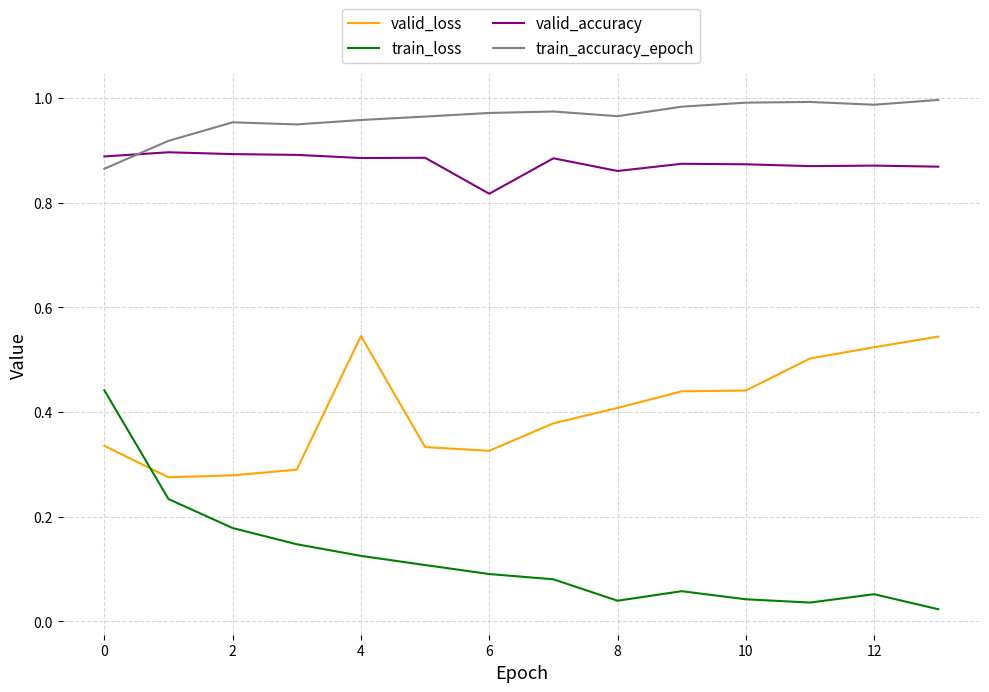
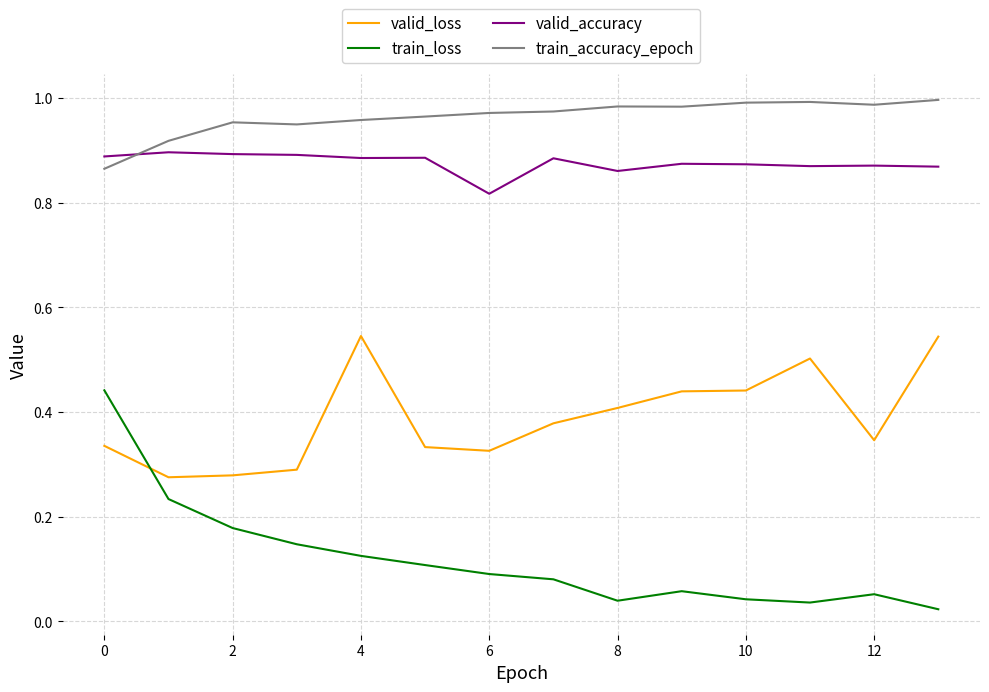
  {
    "valid_loss": {
      "0": 0.34,
      "2": 0.28,
      "4": 0.55,
      "6": 0.33,
      "8": 0.41,
      "10": 0.44,
-     "12": 0.52
+     "12": 0.35
    },
    "train_loss": {
      "0": 0.44,
      "2": 0.18,
      "4": 0.12,
      "6": 0.09,
      "8": 0.04,
      "10": 0.04,
      "12": 0.05
    },
    "valid_accuracy": {
      "0": 0.89,
      "2": 0.89,
      "4": 0.89,
      "6": 0.82,
      "8": 0.86,
      "10": 0.87,
      "12": 0.87
    },
    "train_accuracy_epoch": {
      "0": 0.86,
      "2": 0.95,
      "4": 0.96,
      "6": 0.97,
-     "8": 0.97,
+     "8": 0.98,
      "10": 0.99,
      "12": 0.99
    }
  }
